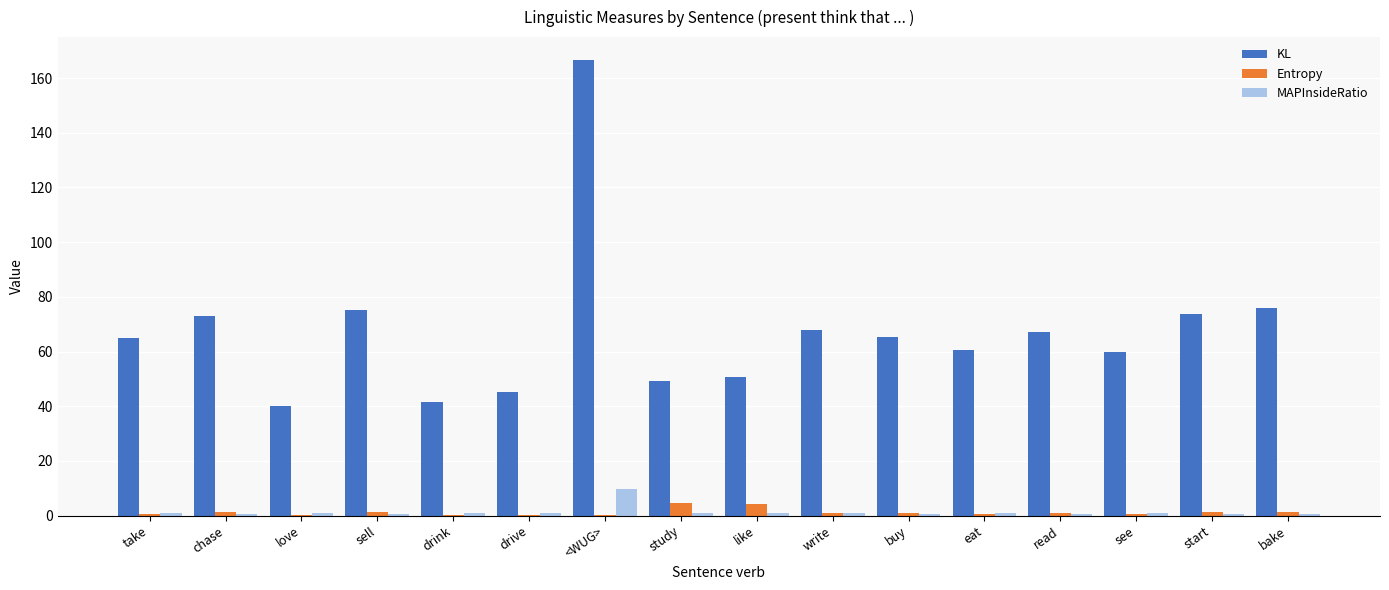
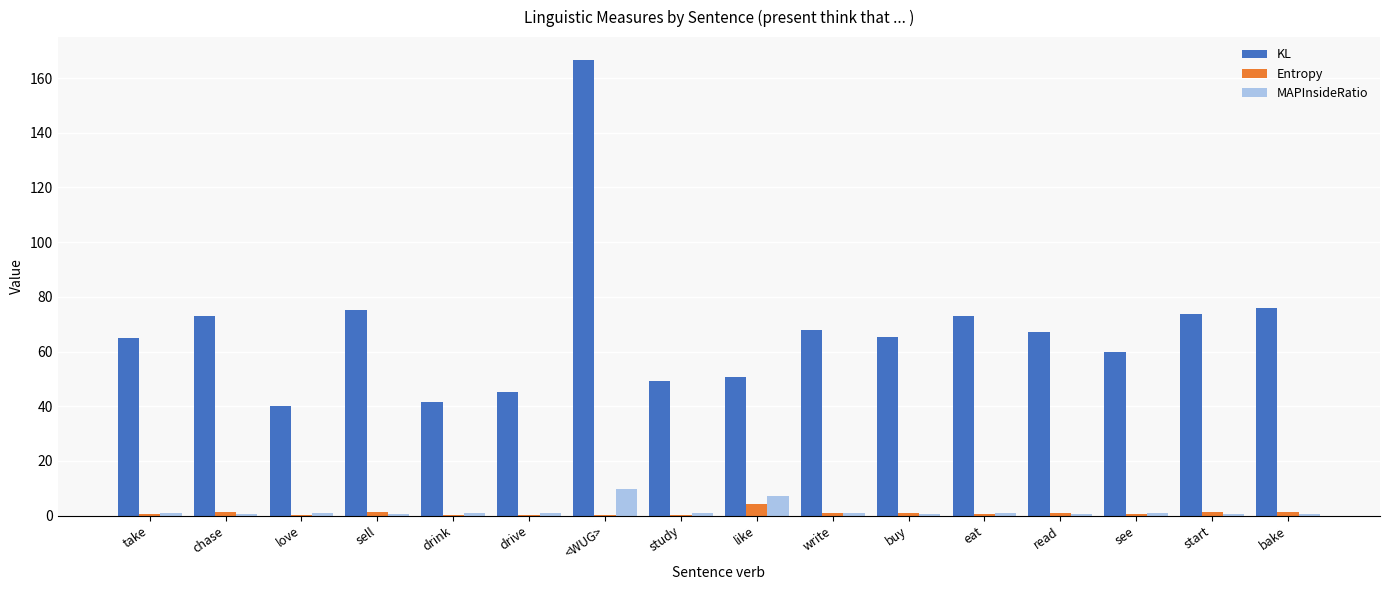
  {
    "KL": {
      "take": 65,
      "chase": 73,
      "love": 40,
      "sell": 75,
      "drink": 41,
      "drive": 45,
      "<WUG>": 167,
      "study": 49,
      "like": 51,
      "write": 68,
      "buy": 65,
-     "eat": 61,
+     "eat": 73,
      "read": 67,
      "see": 60,
      "start": 74,
      "bake": 76
    },
    "Entropy": {
      "chase": 1,
      "sell": 1,
-     "study": 5,
+     "study": 0,
      "like": 4,
      "read": 1,
      "start": 1,
      "bake": 1
    },
    "MAPInsideRatio": {
      "love": 1,
      "drink": 1,
      "drive": 1,
      "<WUG>": 10,
      "study": 1,
-     "like": 1
+     "like": 7
    }
  }
